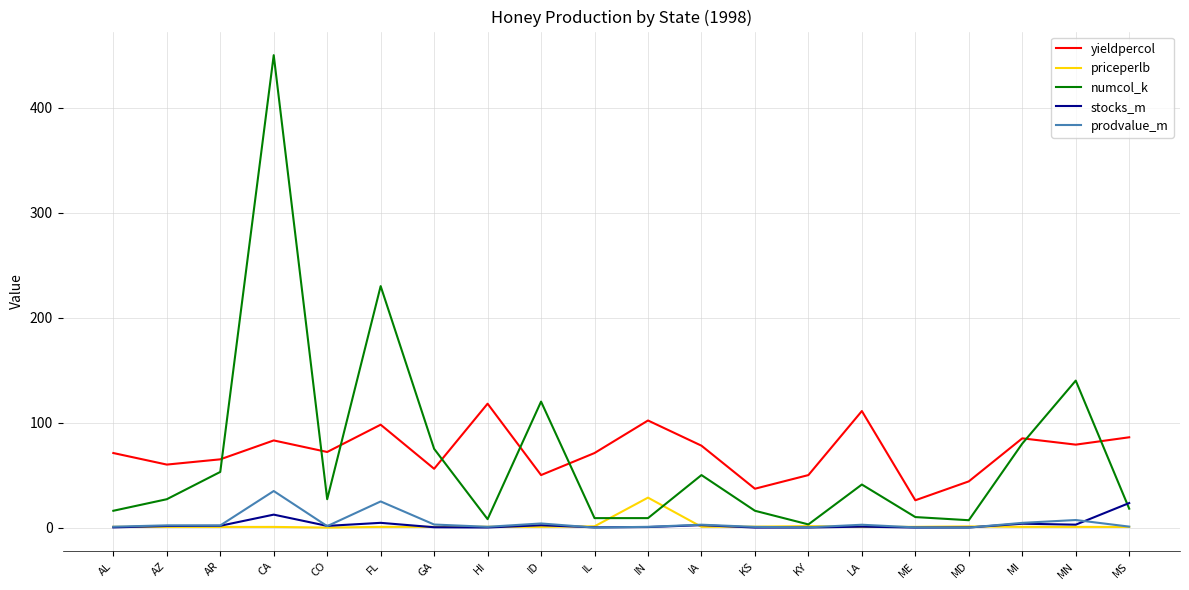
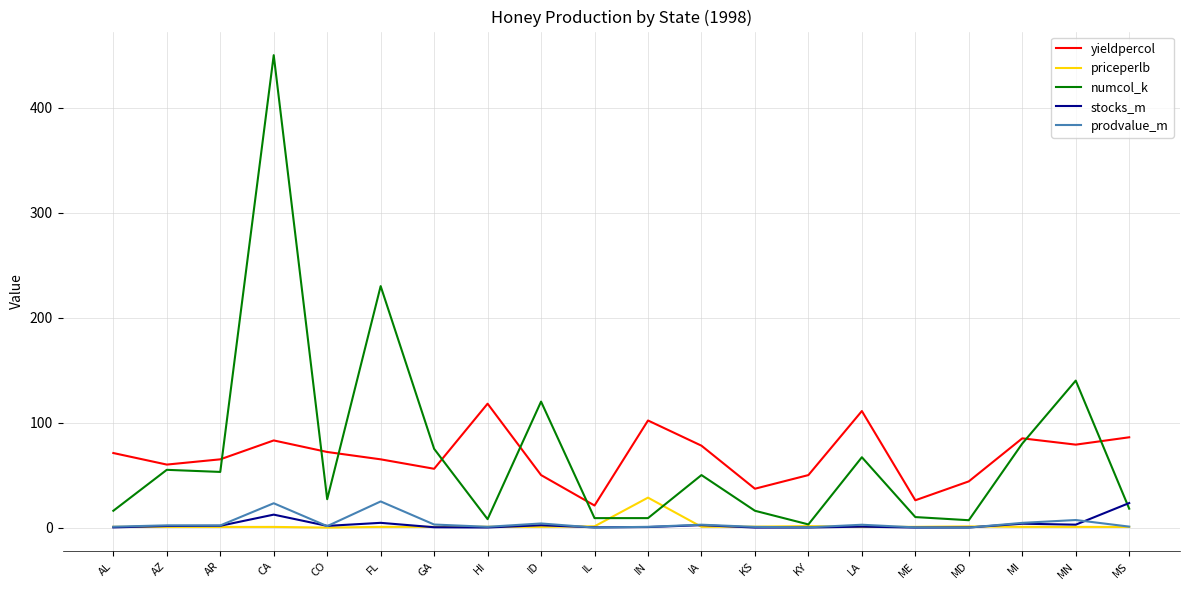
  {
    "yieldpercol": {
      "AL": 71,
      "AZ": 60,
      "AR": 65,
      "CA": 83,
      "CO": 72,
-     "FL": 98,
+     "FL": 65,
      "GA": 56,
      "HI": 118,
      "ID": 50,
-     "IL": 71,
+     "IL": 21,
      "IN": 102,
      "IA": 78,
      "KS": 37,
      "KY": 50,
      "LA": 111,
      "ME": 26,
      "MD": 44,
      "MI": 85,
      "MN": 79,
      "MS": 86
    },
    "priceperlb": {
      "CA": 1,
      "FL": 1,
      "IN": 29,
      "MI": 1
    },
    "numcol_k": {
      "AL": 16,
-     "AZ": 27,
+     "AZ": 55,
      "AR": 53,
      "CA": 450,
      "CO": 27,
      "FL": 230,
      "GA": 75,
      "HI": 8,
      "ID": 120,
      "IL": 9,
      "IN": 9,
      "IA": 50,
      "KS": 16,
-     "LA": 41,
+     "LA": 67,
      "ME": 10,
      "MD": 7,
      "MI": 80,
      "MN": 140,
      "MS": 18
    },
    "stocks_m": {
      "CA": 12,
      "FL": 5,
      "MS": 23
    },
    "prodvalue_m": {
-     "CA": 35,
+     "CA": 23,
      "FL": 25,
      "MN": 7
    }
  }
